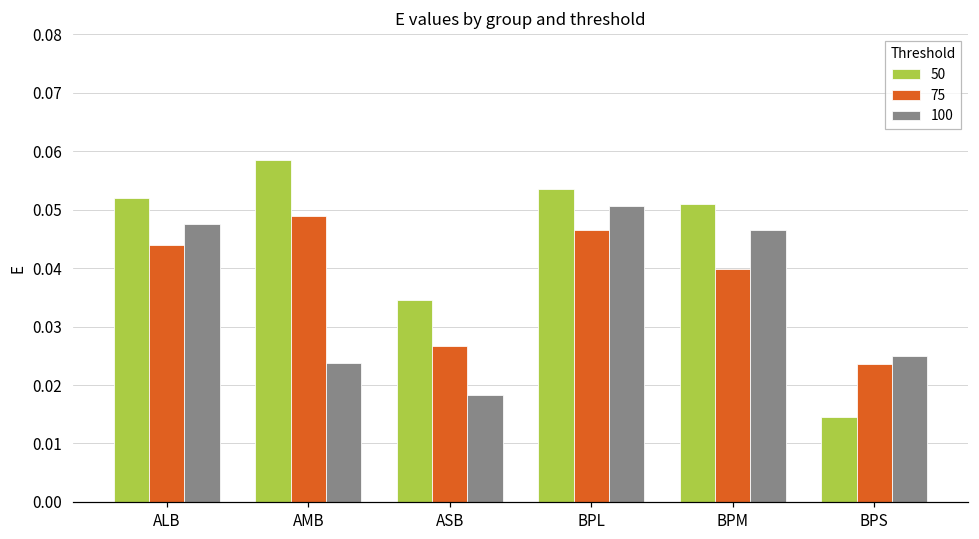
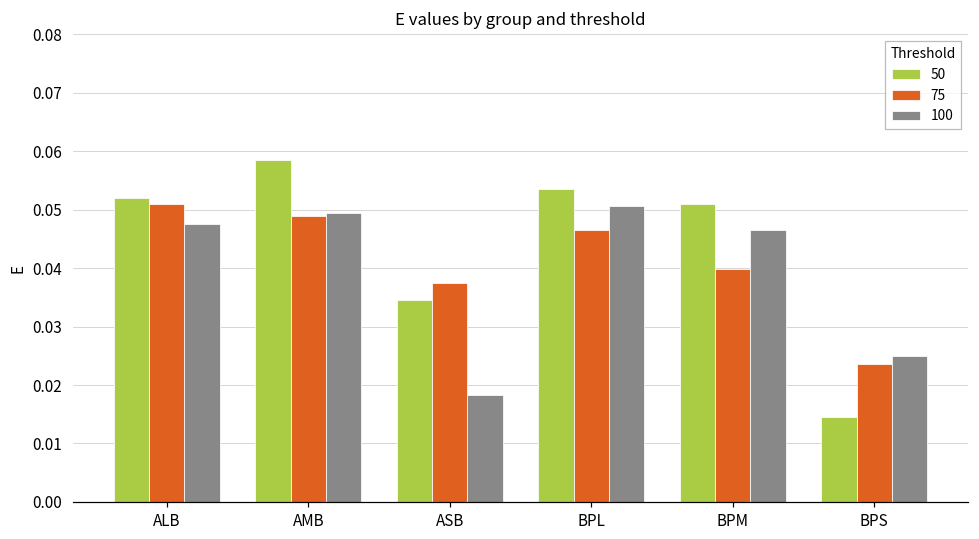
  {
    "50": {
      "ALB": 0.052,
      "AMB": 0.059,
      "ASB": 0.035,
      "BPL": 0.054,
      "BPM": 0.051,
      "BPS": 0.015
    },
    "75": {
-     "ALB": 0.044,
+     "ALB": 0.051,
      "AMB": 0.049,
-     "ASB": 0.027,
+     "ASB": 0.038,
      "BPL": 0.047,
      "BPM": 0.040,
      "BPS": 0.024
    },
    "100": {
      "ALB": 0.048,
-     "AMB": 0.024,
+     "AMB": 0.050,
      "ASB": 0.018,
      "BPL": 0.051,
      "BPM": 0.047,
      "BPS": 0.025
    }
  }
